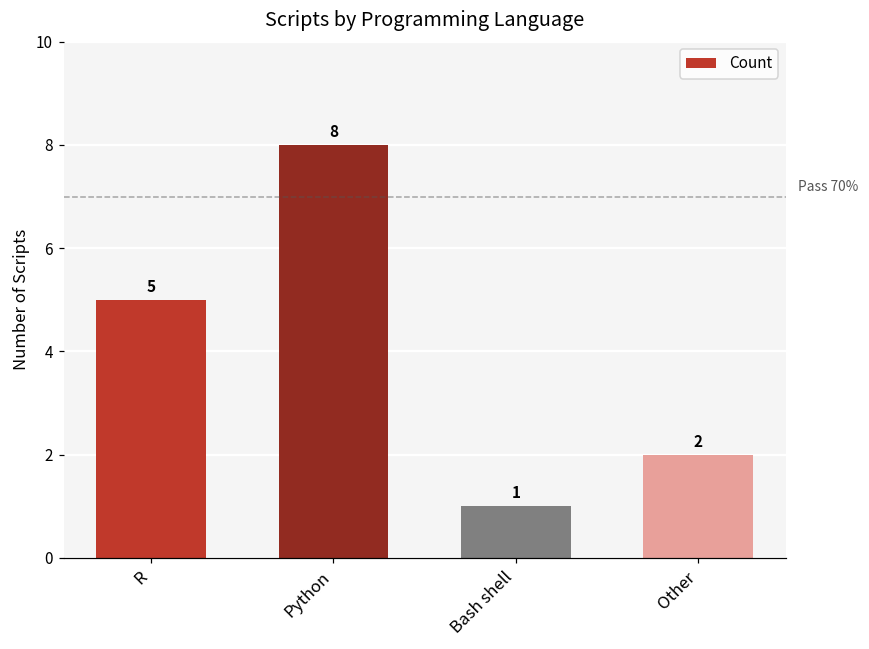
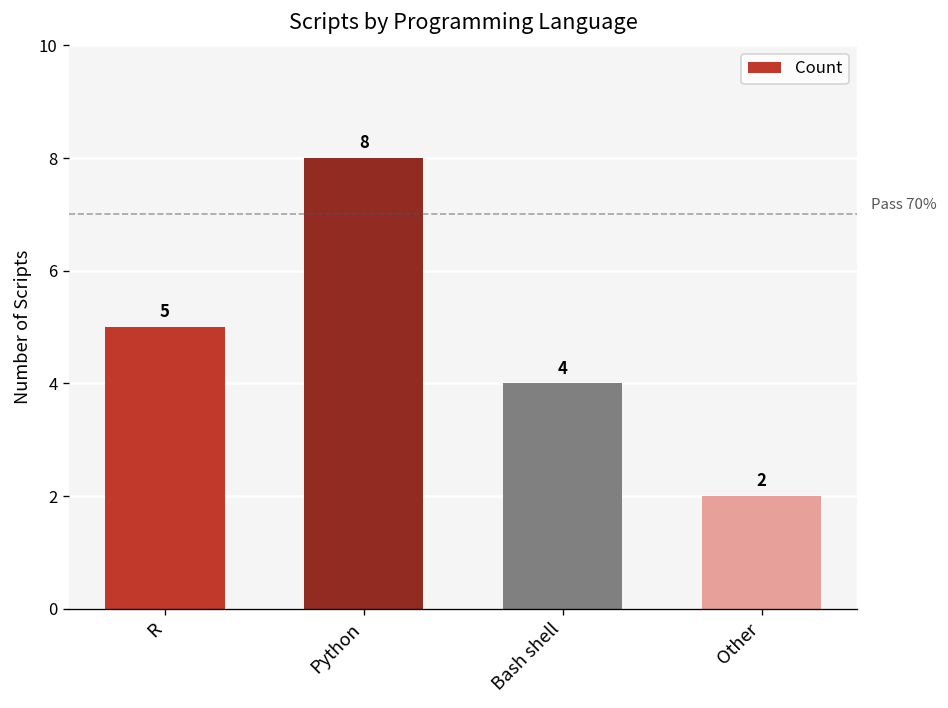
  {
    "R": 5,
    "Python": 8,
-   "Bash shell": 1,
+   "Bash shell": 4,
    "Other": 2
  }
